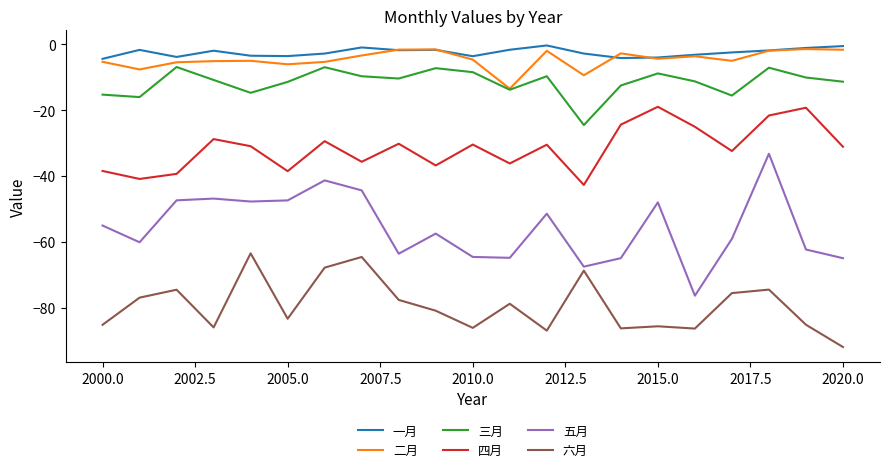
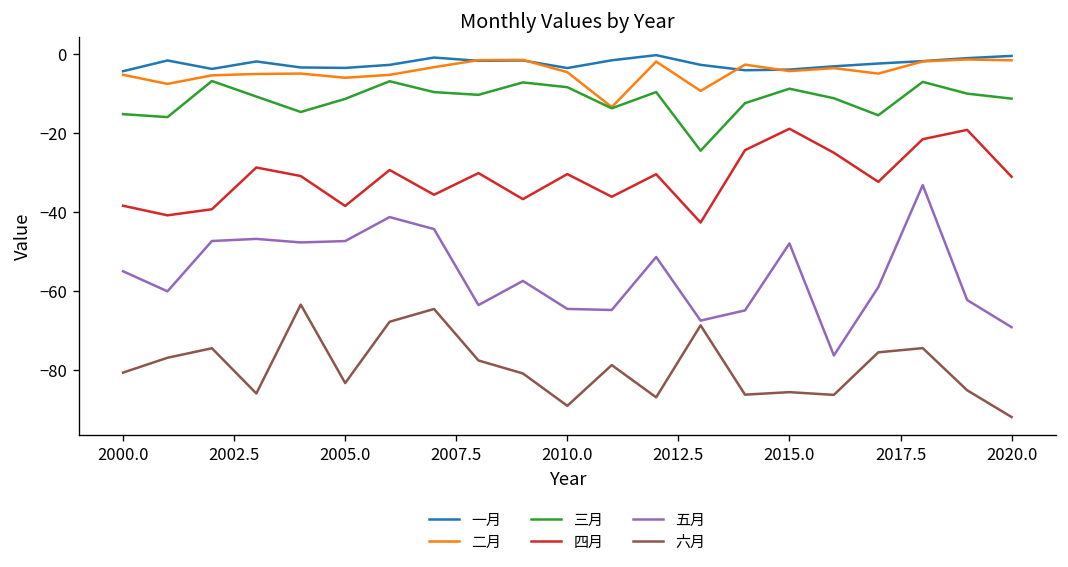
  {
    "一月": {
      "2000.0": -4,
      "2005.0": -4,
      "2010.0": -4,
      "2020.0": -1
    },
    "二月": {
      "2000.0": -5,
      "2005.0": -6,
      "2010.0": -5,
      "2020.0": -2
    },
    "三月": {
      "2000.0": -15,
      "2005.0": -11,
      "2010.0": -8,
      "2015.0": -9,
      "2020.0": -11
    },
    "四月": {
      "2000.0": -38,
      "2005.0": -39,
      "2010.0": -30,
      "2015.0": -19,
      "2020.0": -31
    },
    "五月": {
      "2000.0": -55,
      "2005.0": -47,
      "2010.0": -65,
      "2015.0": -48,
-     "2020.0": -65
+     "2020.0": -69
    },
    "六月": {
-     "2000.0": -85,
+     "2000.0": -81,
      "2005.0": -83,
-     "2010.0": -86,
+     "2010.0": -89,
      "2015.0": -86,
      "2020.0": -92
    }
  }
